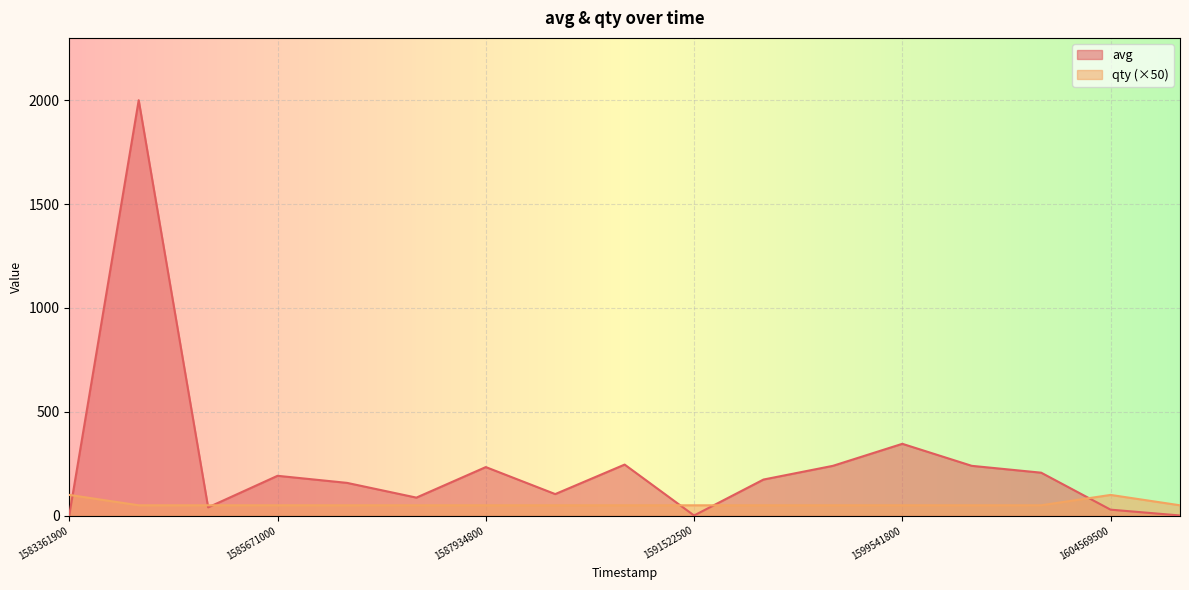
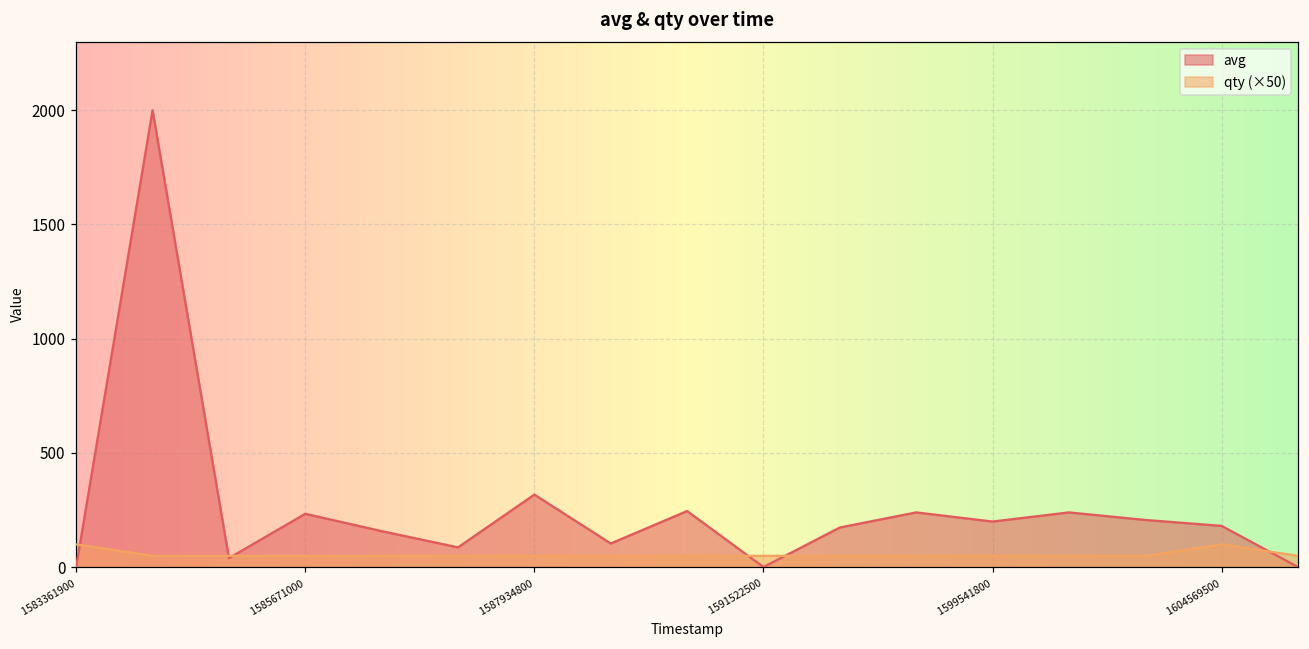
  {
    "avg": {
      "1583361900": 0,
-     "1585671000": 190,
-     "1587934800": 230,
+     "1585671000": 230,
+     "1587934800": 320,
      "1591522500": 0,
-     "1599541800": 350,
-     "1604569500": 30
+     "1599541800": 200,
+     "1604569500": 180
    },
    "qty (×50)": {
      "1583361900": 100,
      "1585671000": 50,
      "1587934800": 50,
      "1591522500": 50,
      "1599541800": 50,
      "1604569500": 100
    }
  }
